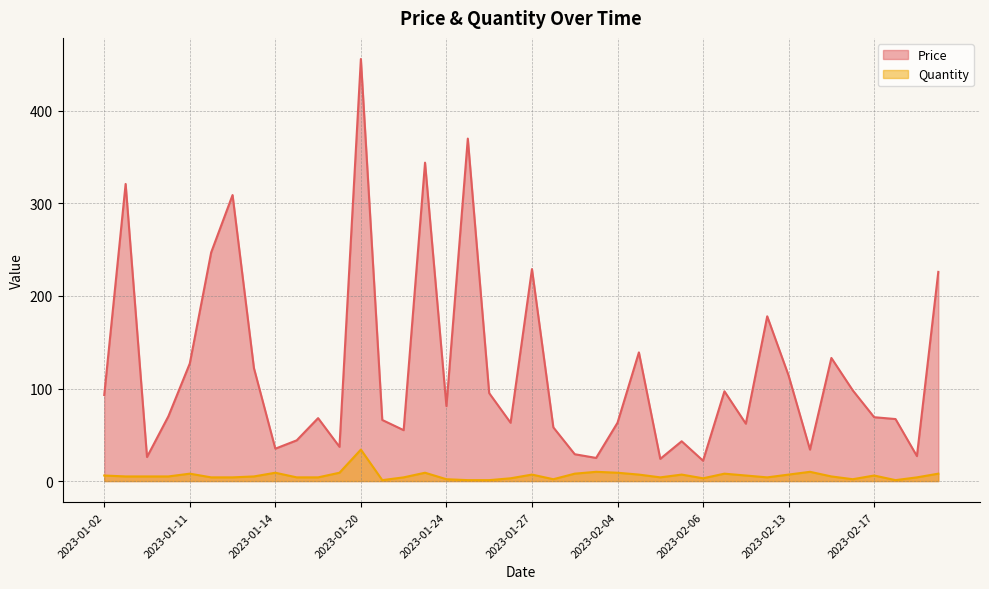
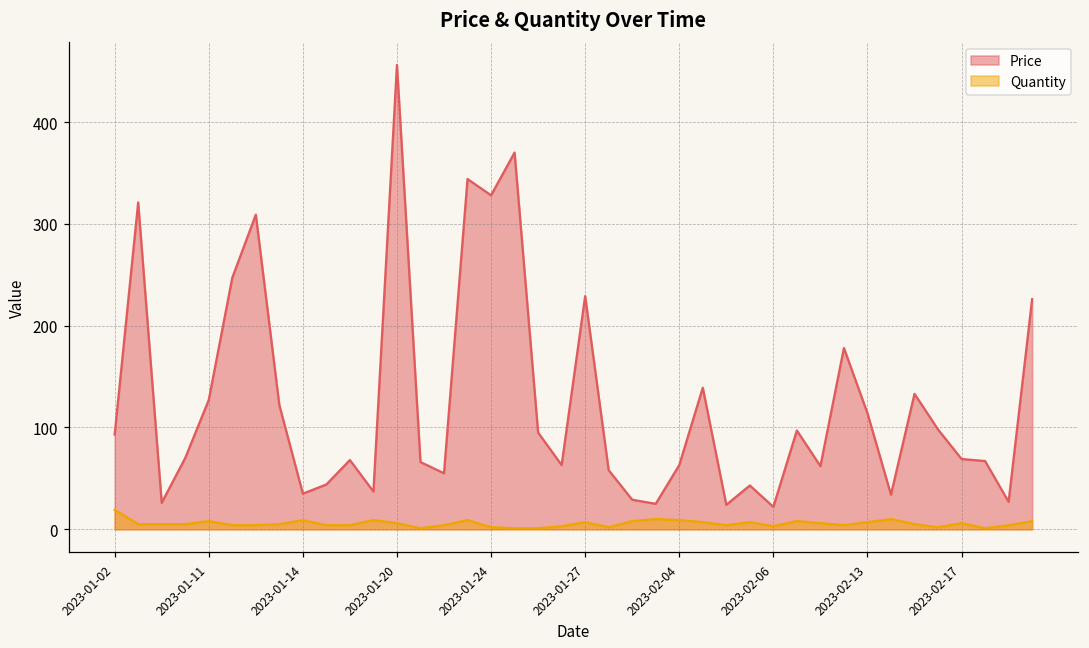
  {
    "Price": {
      "2023-01-02": 90,
      "2023-01-20": 460,
-     "2023-01-24": 80,
+     "2023-01-24": 330,
      "2023-02-13": 110,
      "2023-02-17": 70
    },
    "Quantity": {
-     "2023-01-02": 10,
-     "2023-01-20": 30,
+     "2023-01-02": 20,
+     "2023-01-20": 10,
      "2023-01-24": 0,
      "2023-02-13": 10,
      "2023-02-17": 10
    }
  }
